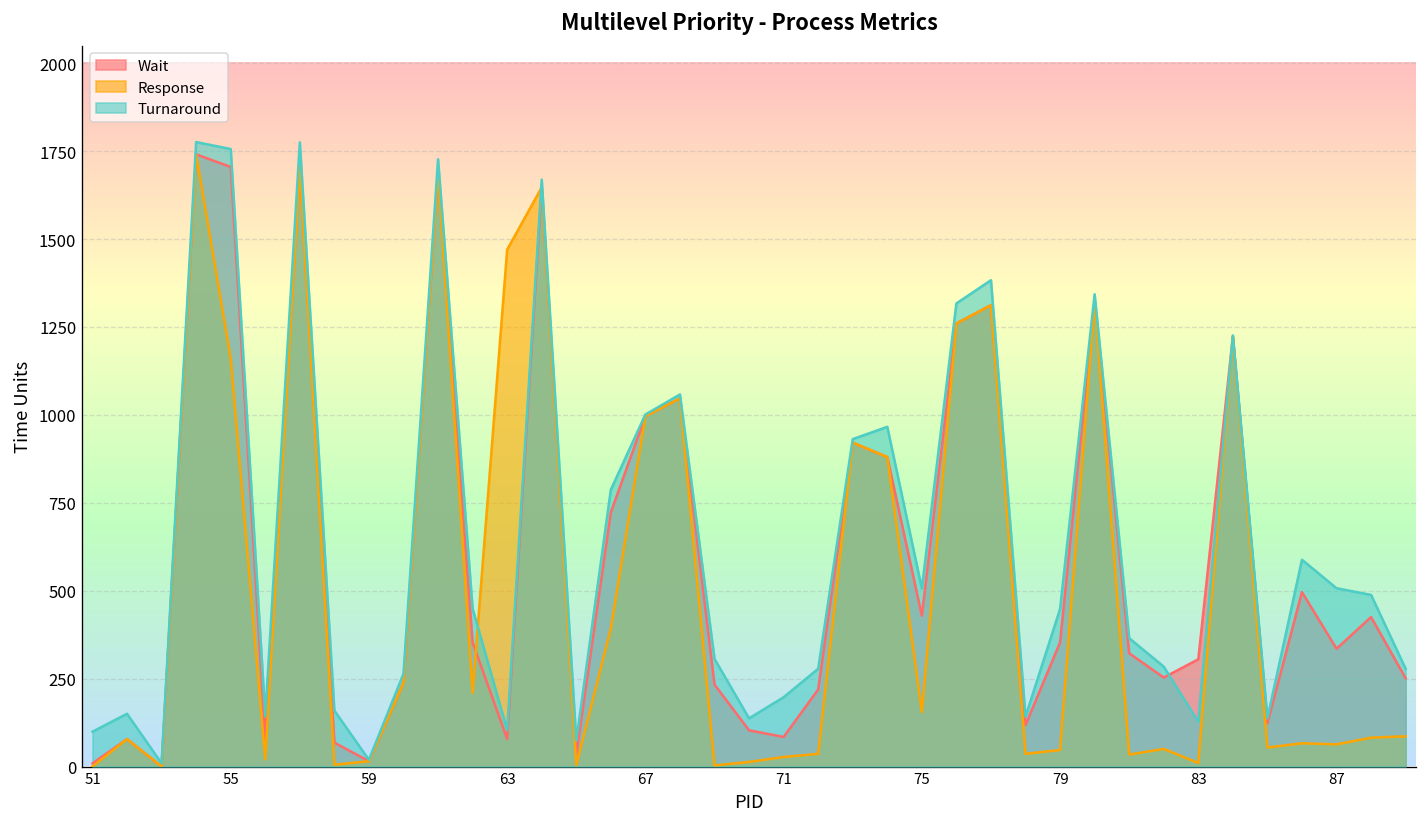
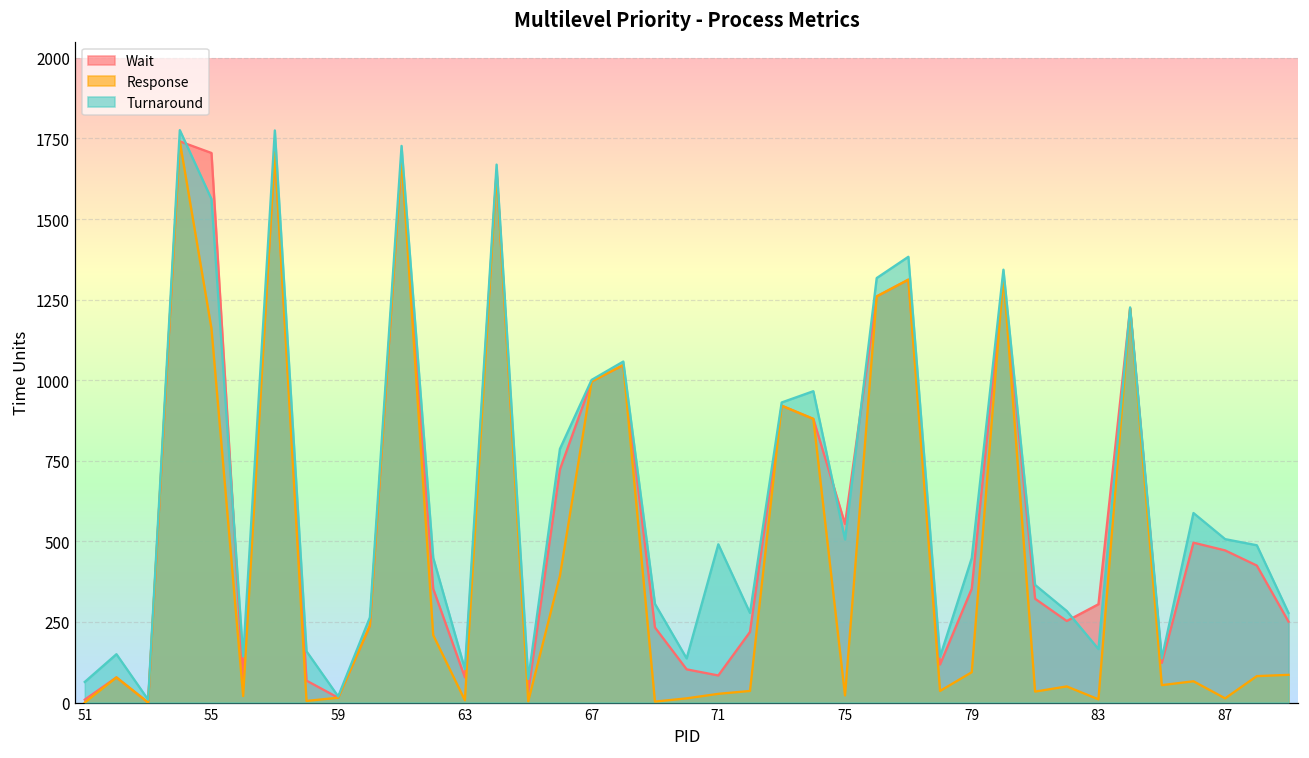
  {
    "Wait": {
      "51": 10,
      "55": 1710,
      "63": 80,
      "71": 80,
-     "75": 430,
+     "75": 550,
      "79": 350,
      "83": 310,
-     "87": 340
+     "87": 470
    },
    "Response": {
      "51": 0,
      "55": 1160,
-     "63": 1470,
+     "63": 10,
      "71": 30,
-     "75": 160,
-     "79": 50,
+     "75": 20,
+     "79": 90,
      "83": 10,
-     "87": 60
+     "87": 10
    },
    "Turnaround": {
-     "51": 100,
-     "55": 1760,
+     "51": 60,
+     "55": 1560,
      "63": 100,
-     "71": 200,
+     "71": 490,
      "75": 510,
      "79": 450,
-     "83": 130,
+     "83": 170,
      "87": 510
    }
  }
